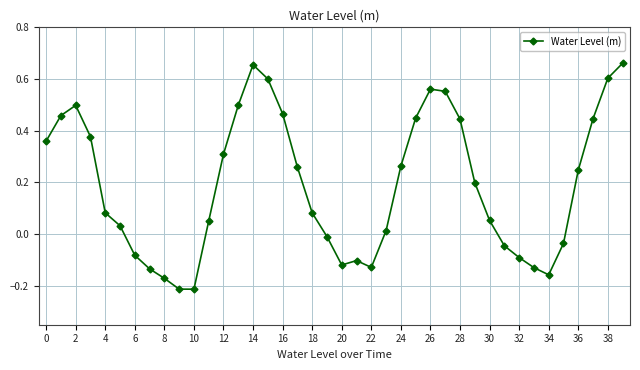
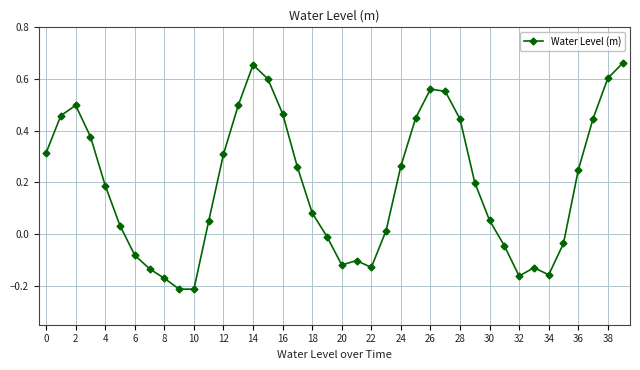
  {
-   "0": 0.36,
+   "0": 0.31,
    "2": 0.50,
-   "4": 0.08,
+   "4": 0.19,
    "6": -0.08,
    "8": -0.17,
    "10": -0.21,
    "12": 0.31,
    "14": 0.65,
    "16": 0.47,
    "18": 0.08,
    "20": -0.12,
    "22": -0.13,
    "24": 0.26,
    "26": 0.56,
    "28": 0.44,
    "30": 0.05,
-   "32": -0.09,
+   "32": -0.16,
    "34": -0.16,
    "36": 0.25,
    "38": 0.60
  }
